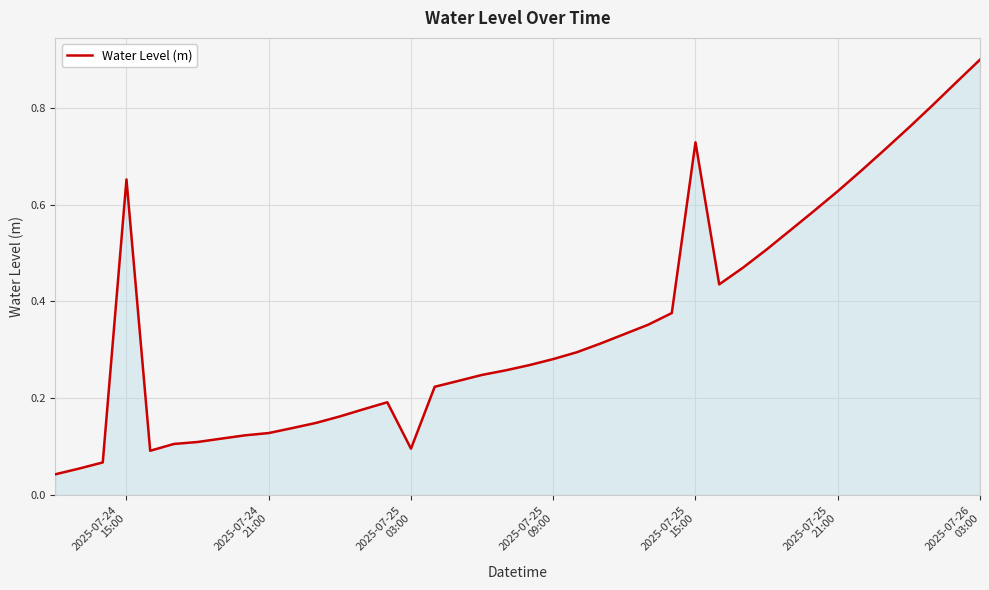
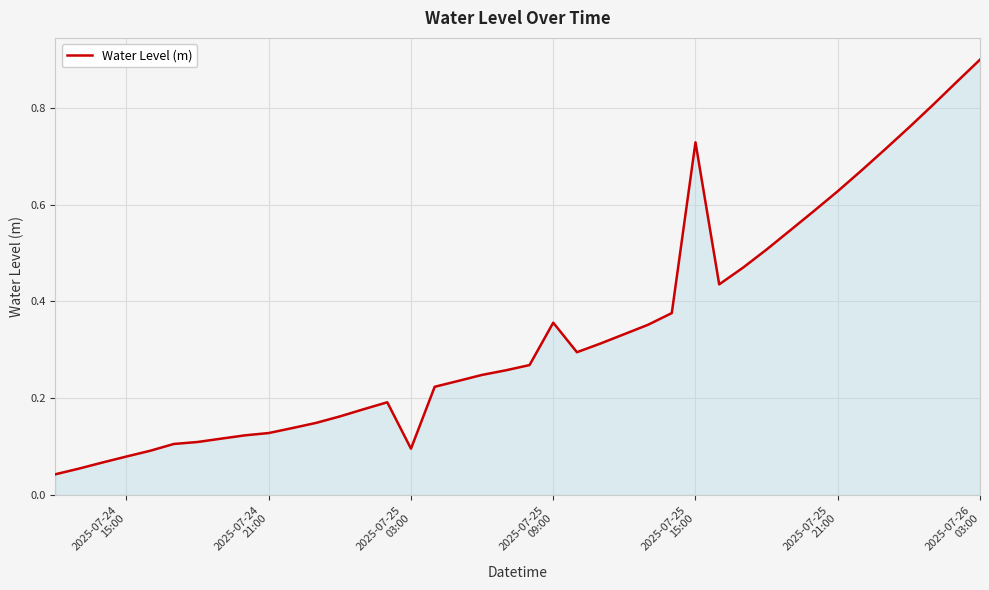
  {
-   "2025-07-24 15:00": 0.65,
+   "2025-07-24 15:00": 0.08,
    "2025-07-24 21:00": 0.13,
    "2025-07-25 03:00": 0.10,
-   "2025-07-25 09:00": 0.28,
+   "2025-07-25 09:00": 0.36,
    "2025-07-25 15:00": 0.73,
    "2025-07-25 21:00": 0.63,
    "2025-07-26 03:00": 0.90
  }
